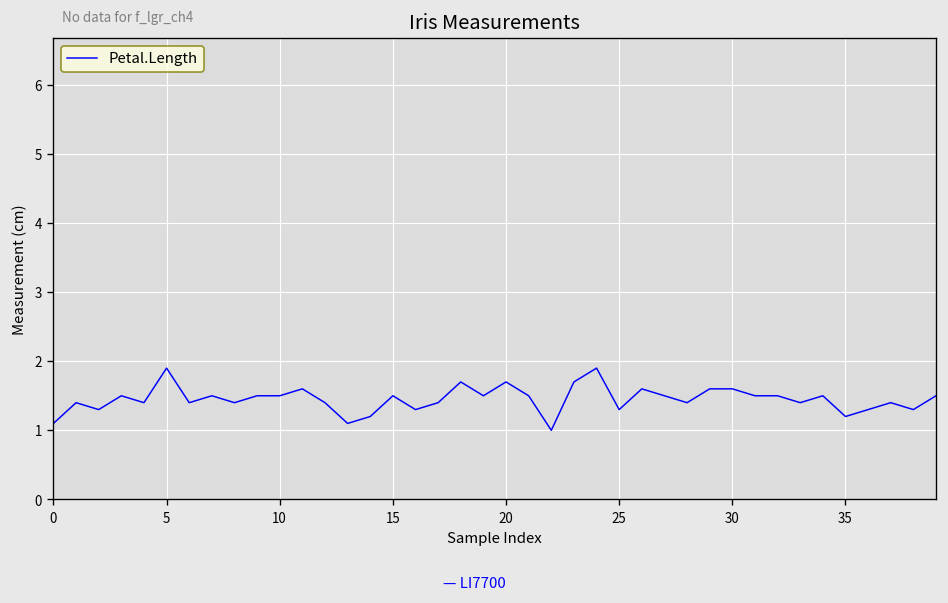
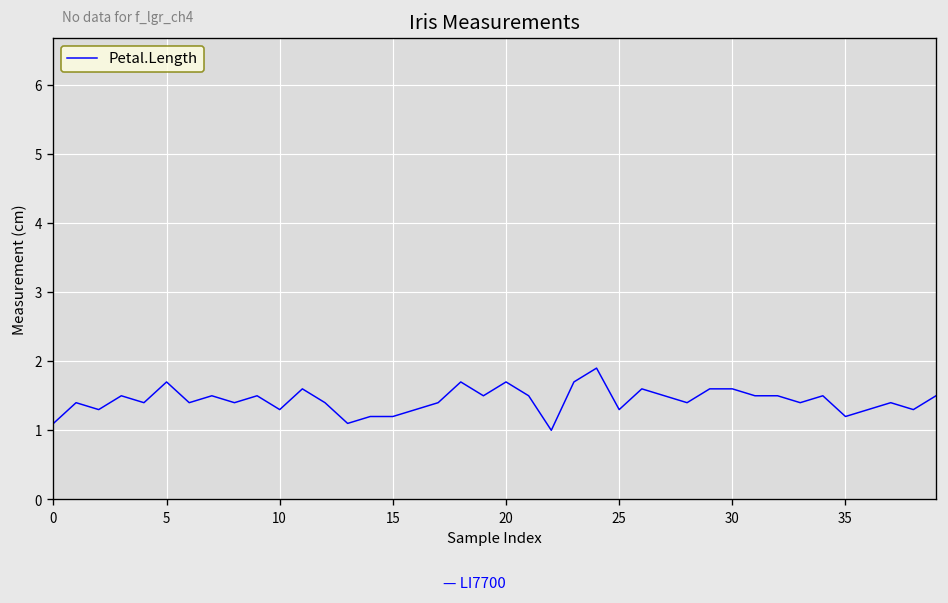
  {
    "0": 1.1,
-   "5": 1.9,
-   "10": 1.5,
-   "15": 1.5,
+   "5": 1.7,
+   "10": 1.3,
+   "15": 1.2,
    "20": 1.7,
    "25": 1.3,
    "30": 1.6,
    "35": 1.2
  }
